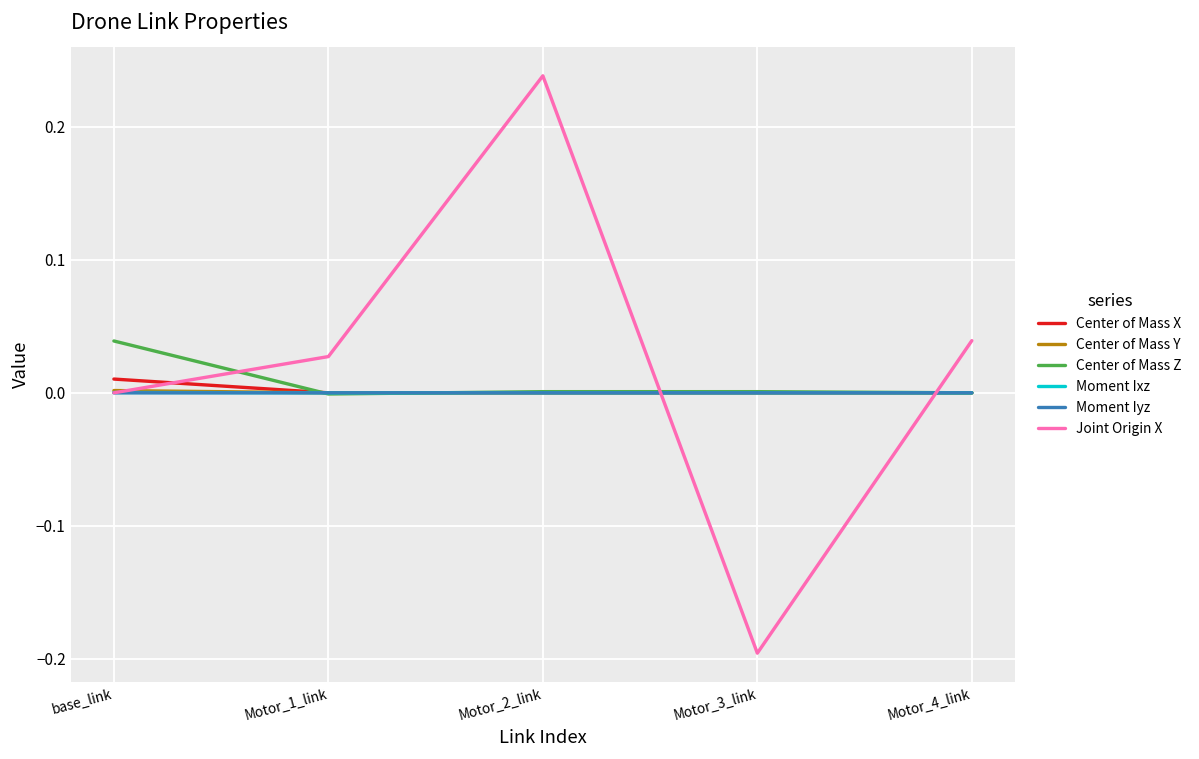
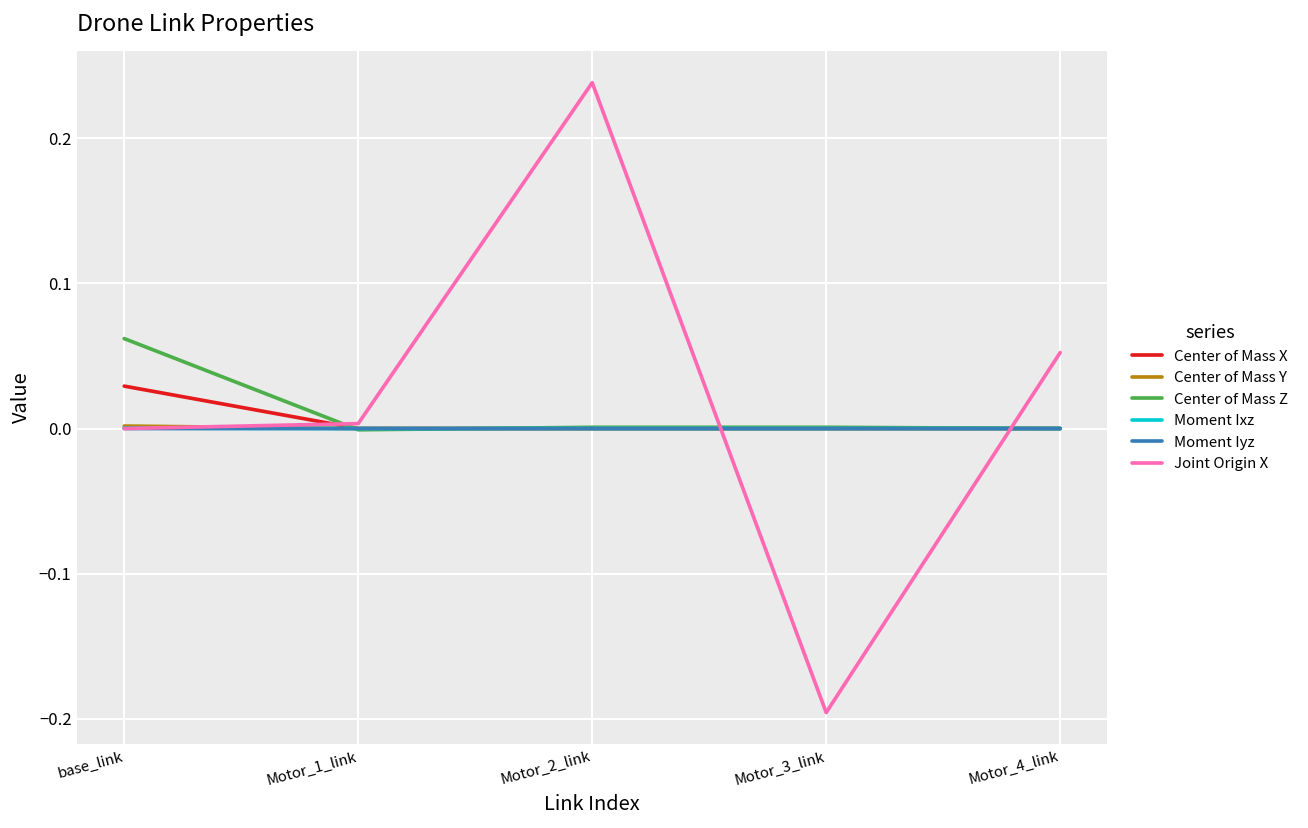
  {
    "Center of Mass X": {
-     "base_link": 0.010
+     "base_link": 0.029
    },
    "Center of Mass Z": {
-     "base_link": 0.039
+     "base_link": 0.062
    },
    "Joint Origin X": {
-     "Motor_1_link": 0.027,
+     "Motor_1_link": 0.003,
      "Motor_2_link": 0.238,
      "Motor_3_link": -0.196,
-     "Motor_4_link": 0.039
+     "Motor_4_link": 0.052
    }
  }
